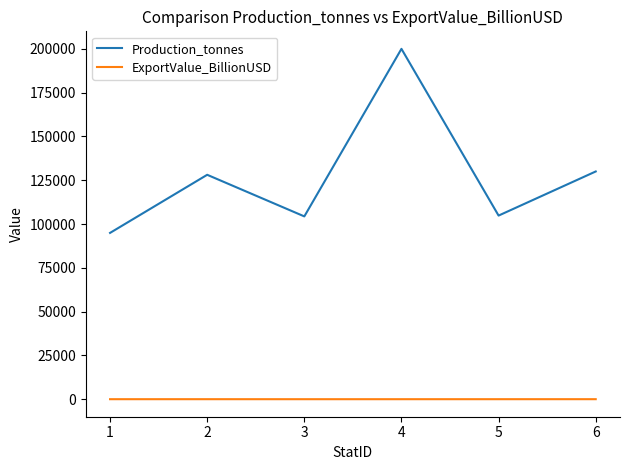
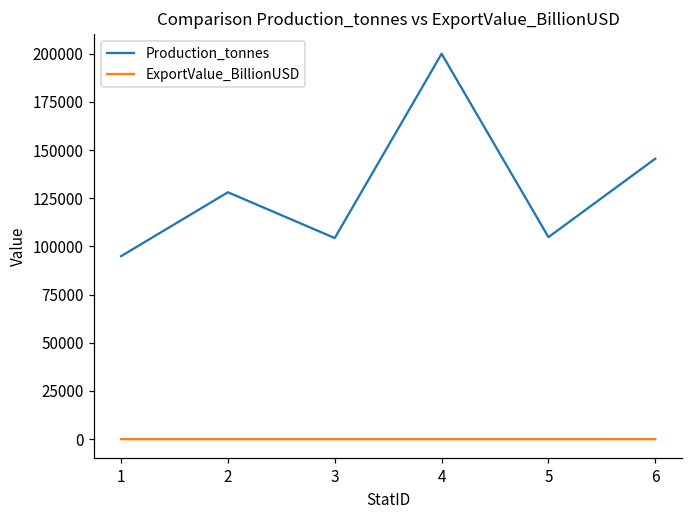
  {
    "Production_tonnes": {
      "1": 95000,
      "2": 128000,
      "3": 104000,
      "4": 200000,
      "5": 105000,
-     "6": 130000
+     "6": 146000
    },
    "ExportValue_BillionUSD": {
      "1": 0,
      "2": 0,
      "3": 0,
      "4": 0,
      "5": 0,
      "6": 0
    }
  }
